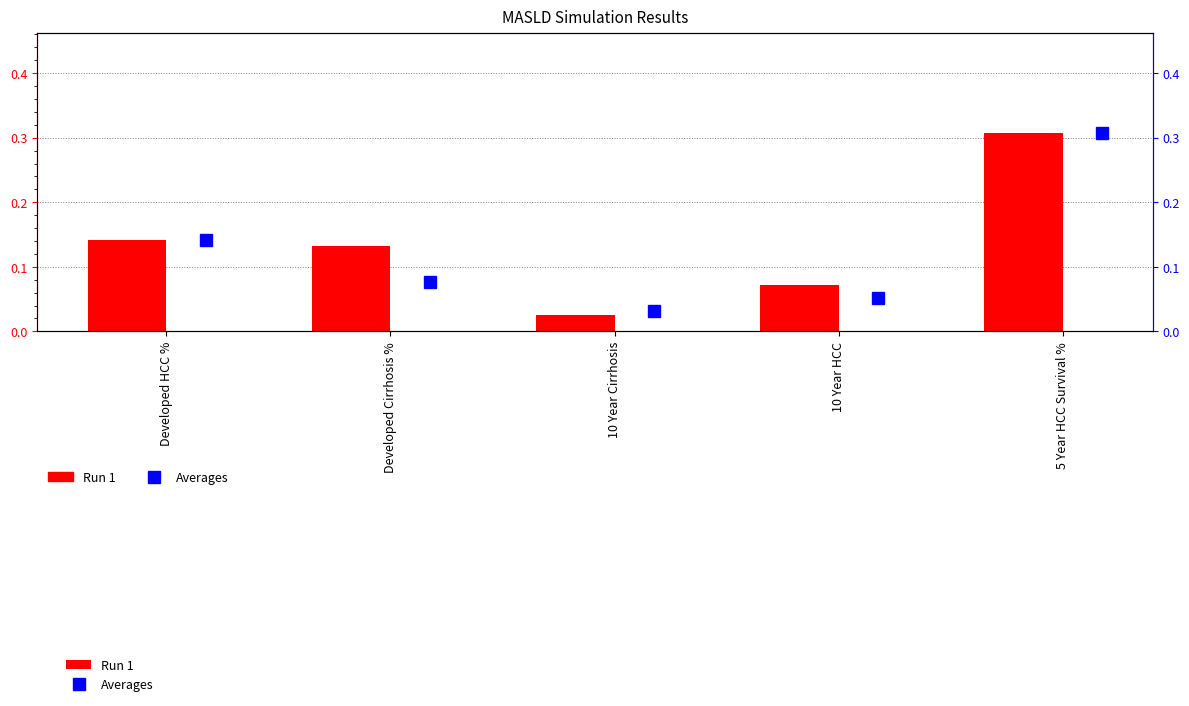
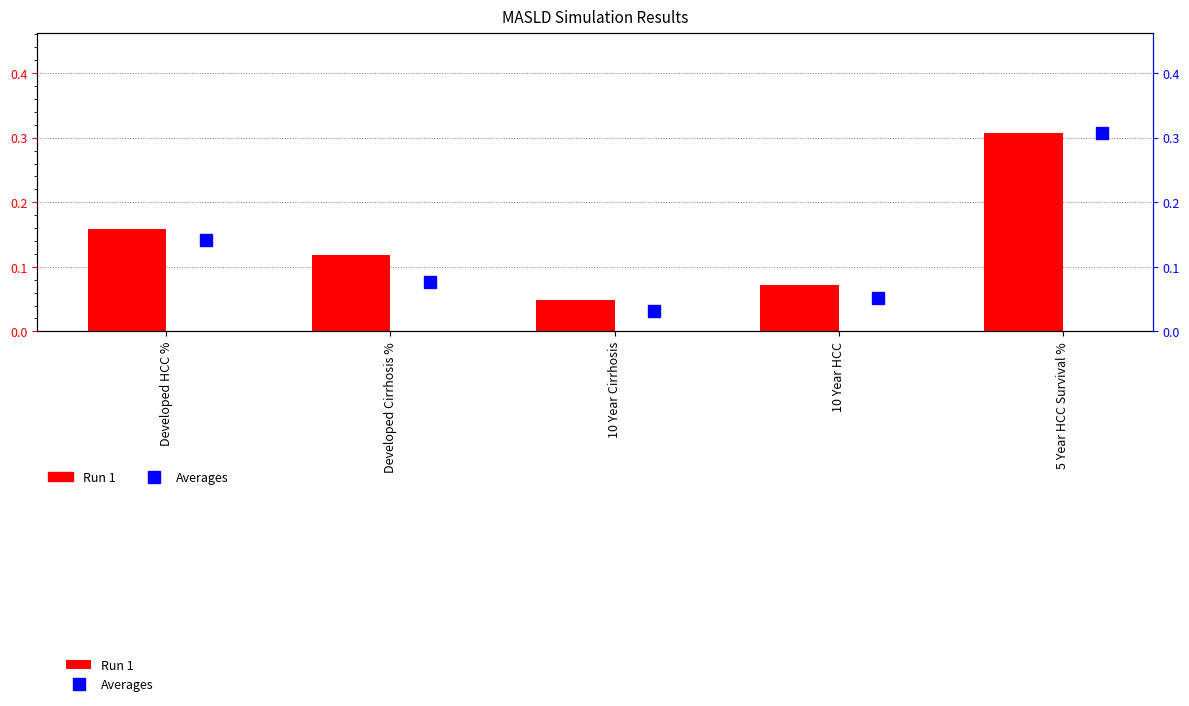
  {
    "Run 1": {
-     "Developed HCC %": 0.14,
-     "Developed Cirrhosis %": 0.13,
-     "10 Year Cirrhosis": 0.03,
+     "Developed HCC %": 0.16,
+     "Developed Cirrhosis %": 0.12,
+     "10 Year Cirrhosis": 0.05,
      "10 Year HCC": 0.07,
      "5 Year HCC Survival %": 0.31
    }
  }
